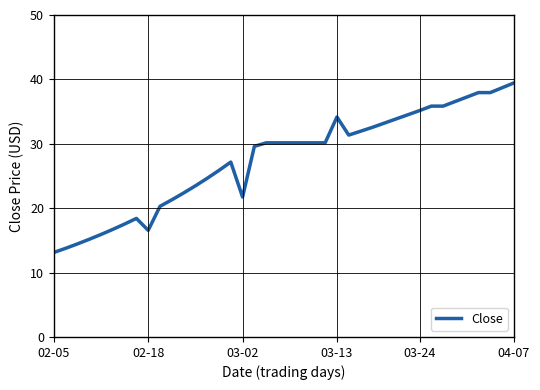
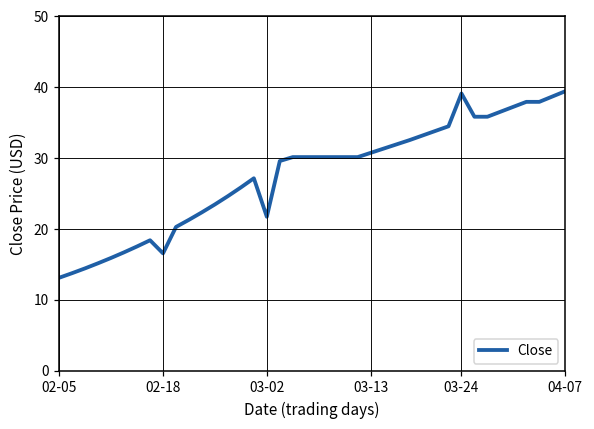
  {
    "02-05": 13,
    "02-18": 17,
    "03-02": 22,
-   "03-13": 34,
-   "03-24": 35,
+   "03-13": 31,
+   "03-24": 39,
    "04-07": 39
  }
